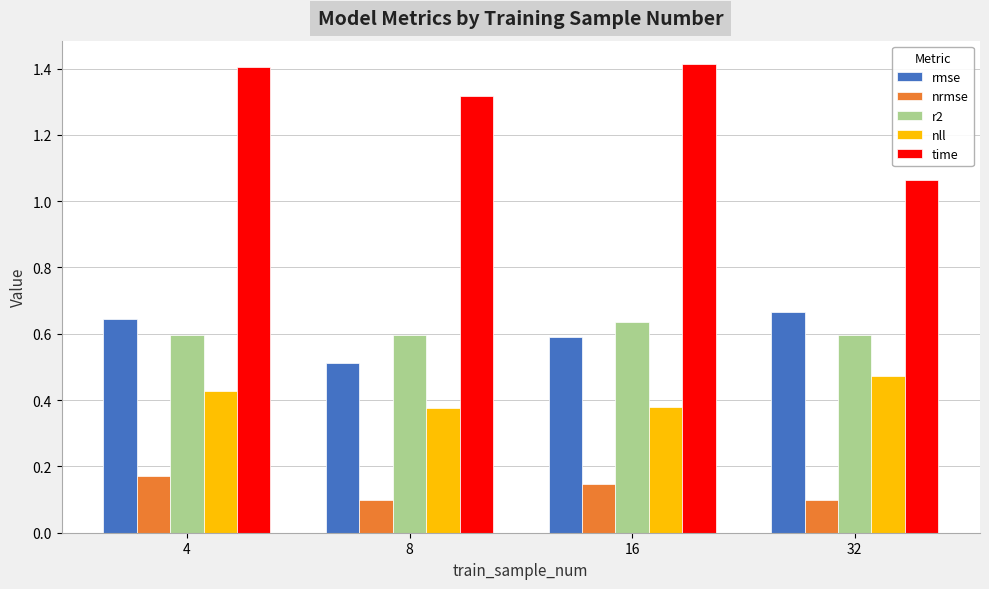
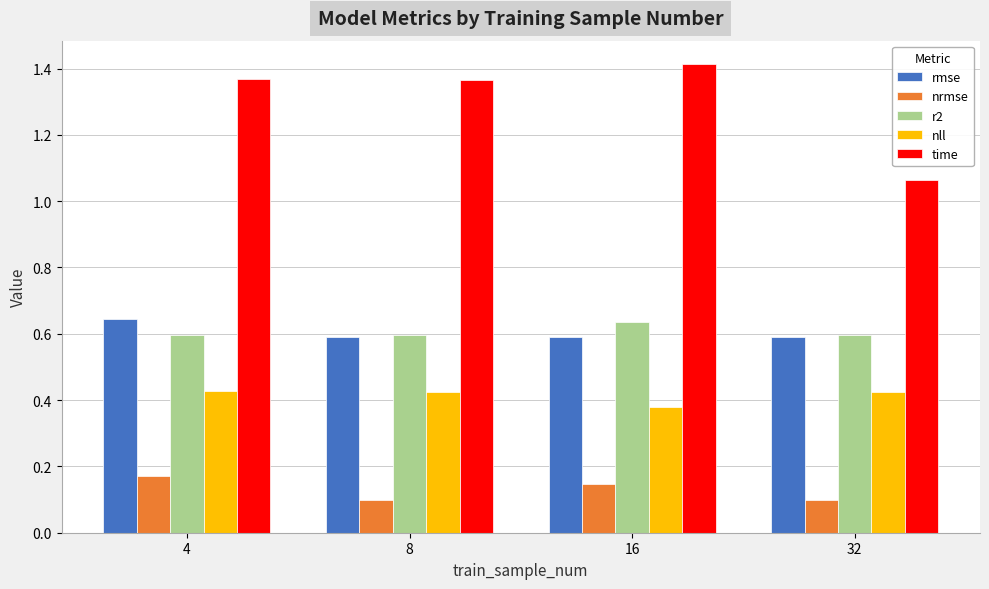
  {
    "rmse": {
      "4": 0.64,
-     "8": 0.51,
+     "8": 0.59,
      "16": 0.59,
-     "32": 0.67
+     "32": 0.59
    },
    "nrmse": {
      "4": 0.17,
      "8": 0.10,
      "16": 0.15,
      "32": 0.10
    },
    "r2": {
      "4": 0.59,
      "8": 0.60,
      "16": 0.63,
      "32": 0.60
    },
    "nll": {
      "4": 0.43,
-     "8": 0.38,
+     "8": 0.43,
      "16": 0.38,
-     "32": 0.47
+     "32": 0.42
    },
    "time": {
-     "4": 1.40,
-     "8": 1.32,
+     "4": 1.37,
+     "8": 1.36,
      "16": 1.41,
      "32": 1.06
    }
  }
